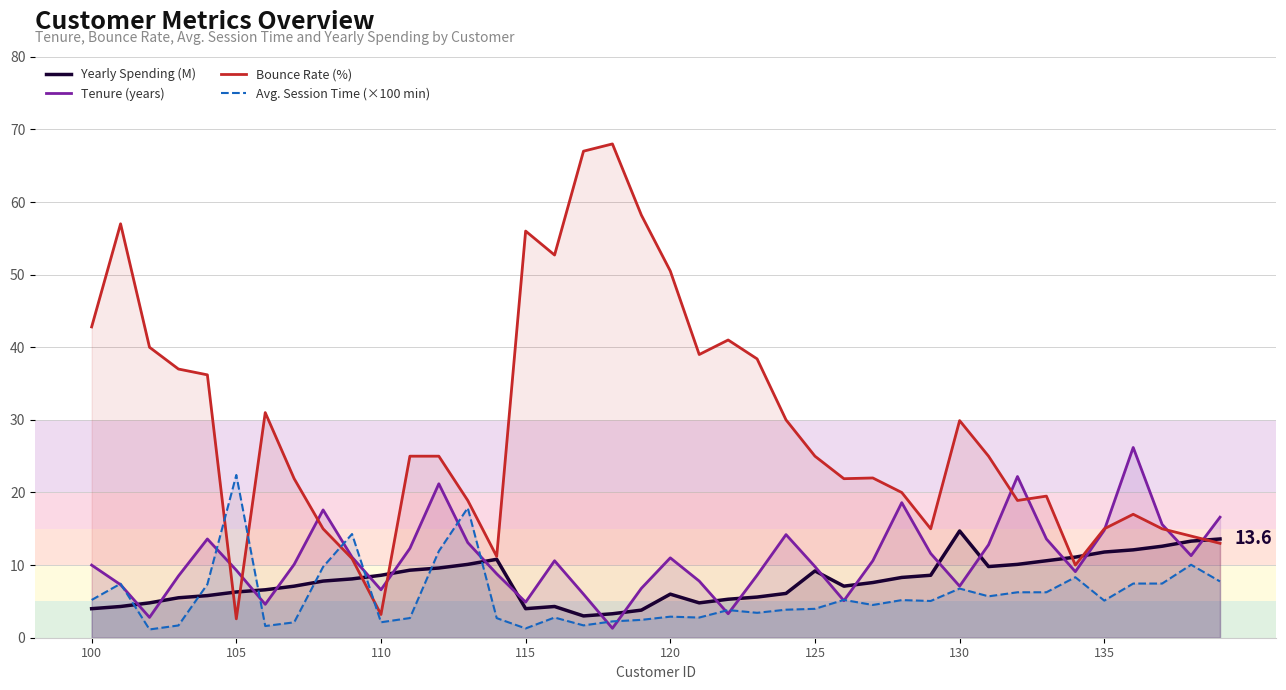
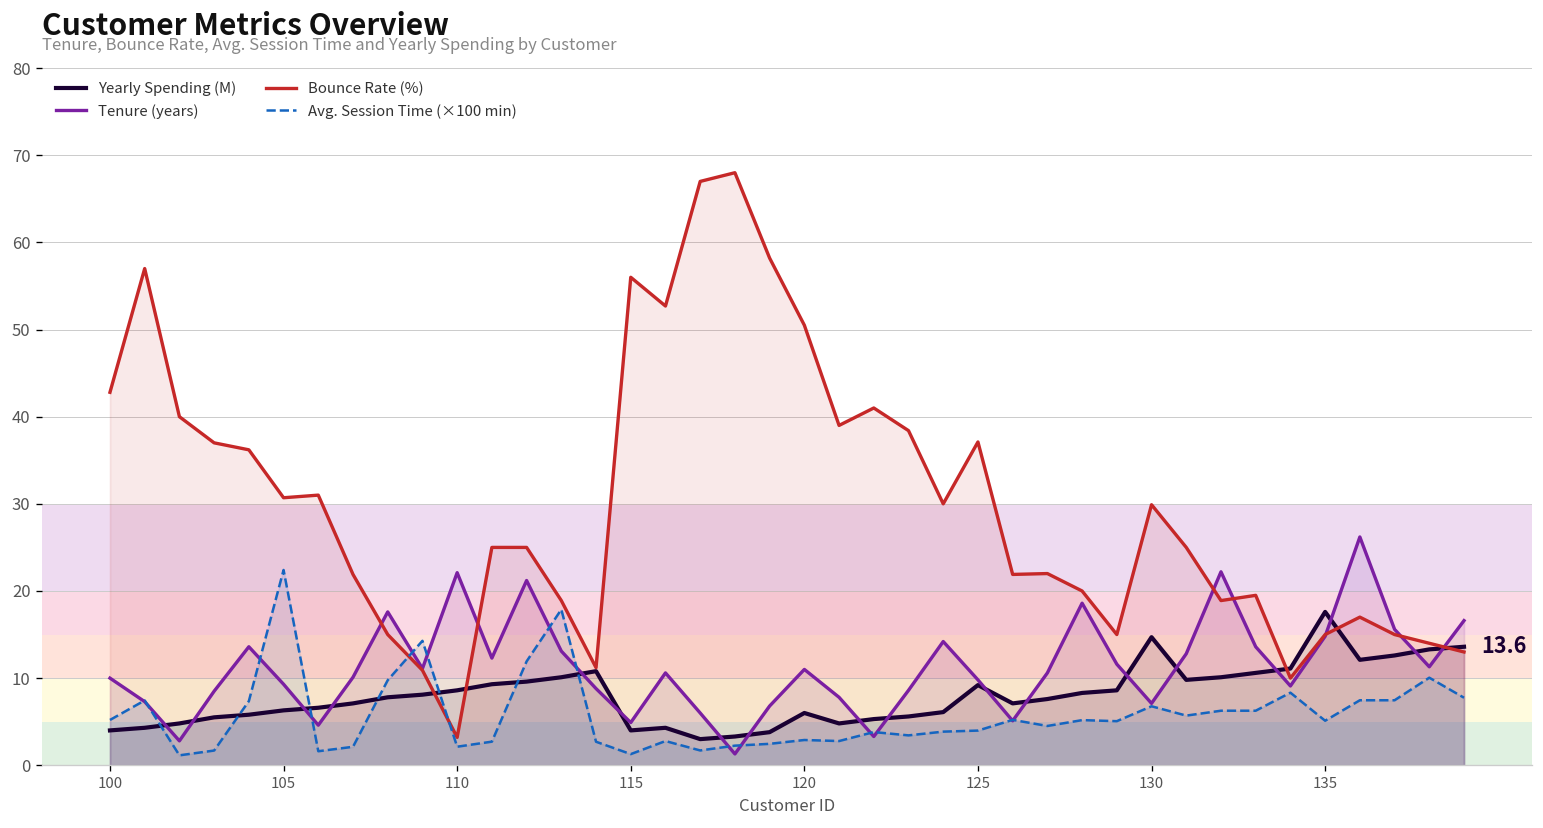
  {
    "Yearly Spending (M)": {
      "100": 4,
      "105": 6,
      "110": 9,
      "115": 4,
      "120": 6,
      "125": 9,
      "130": 15,
-     "135": 12
+     "135": 18
    },
    "Tenure (years)": {
      "100": 10,
      "105": 9,
-     "110": 7,
+     "110": 22,
      "115": 5,
      "120": 11,
      "125": 10
    },
    "Bounce Rate (%)": {
      "100": 43,
-     "105": 3,
+     "105": 31,
      "110": 3,
      "115": 56,
      "120": 51,
-     "125": 25,
+     "125": 37,
      "130": 30
    },
    "Avg. Session Time (×100 min)": {
      "100": 5,
      "105": 22,
      "110": 2,
      "115": 1,
      "120": 3,
      "125": 4,
      "135": 5
    }
  }
